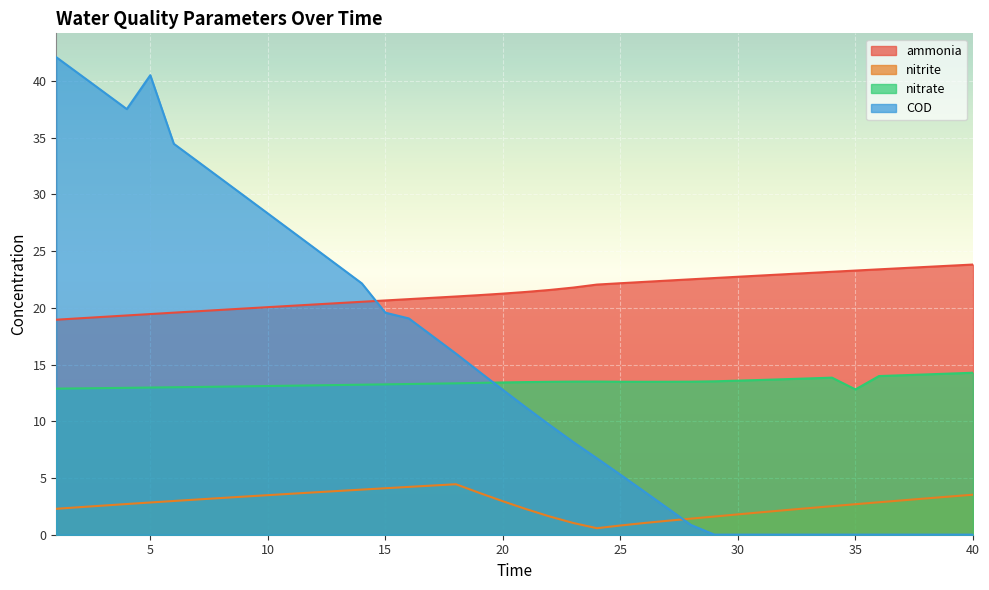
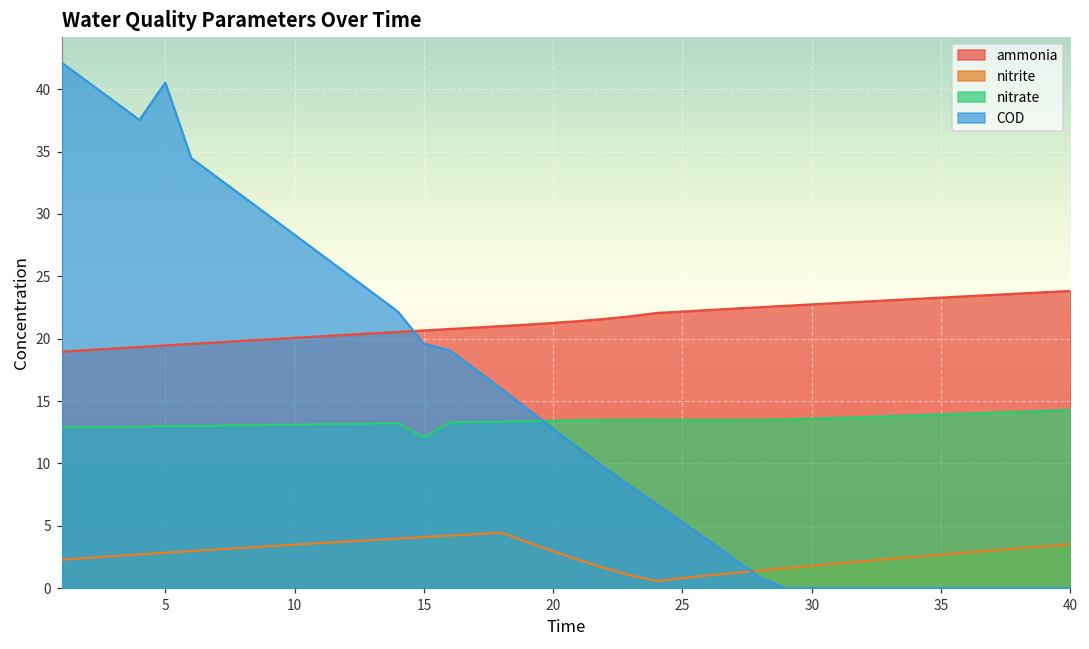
  {
    "nitrate": {
      "5": 13.0,
      "10": 13.1,
-     "15": 13.3,
+     "15": 12.1,
      "20": 13.4,
      "25": 13.5,
      "30": 13.6,
-     "35": 12.8,
+     "35": 13.9,
      "40": 14.3
    },
    "COD": {
      "5": 40.5,
      "10": 28.3,
      "15": 19.6,
      "20": 12.8,
      "25": 5.3,
      "30": 0.0,
      "35": 0.0,
      "40": 0.0
    }
  }
